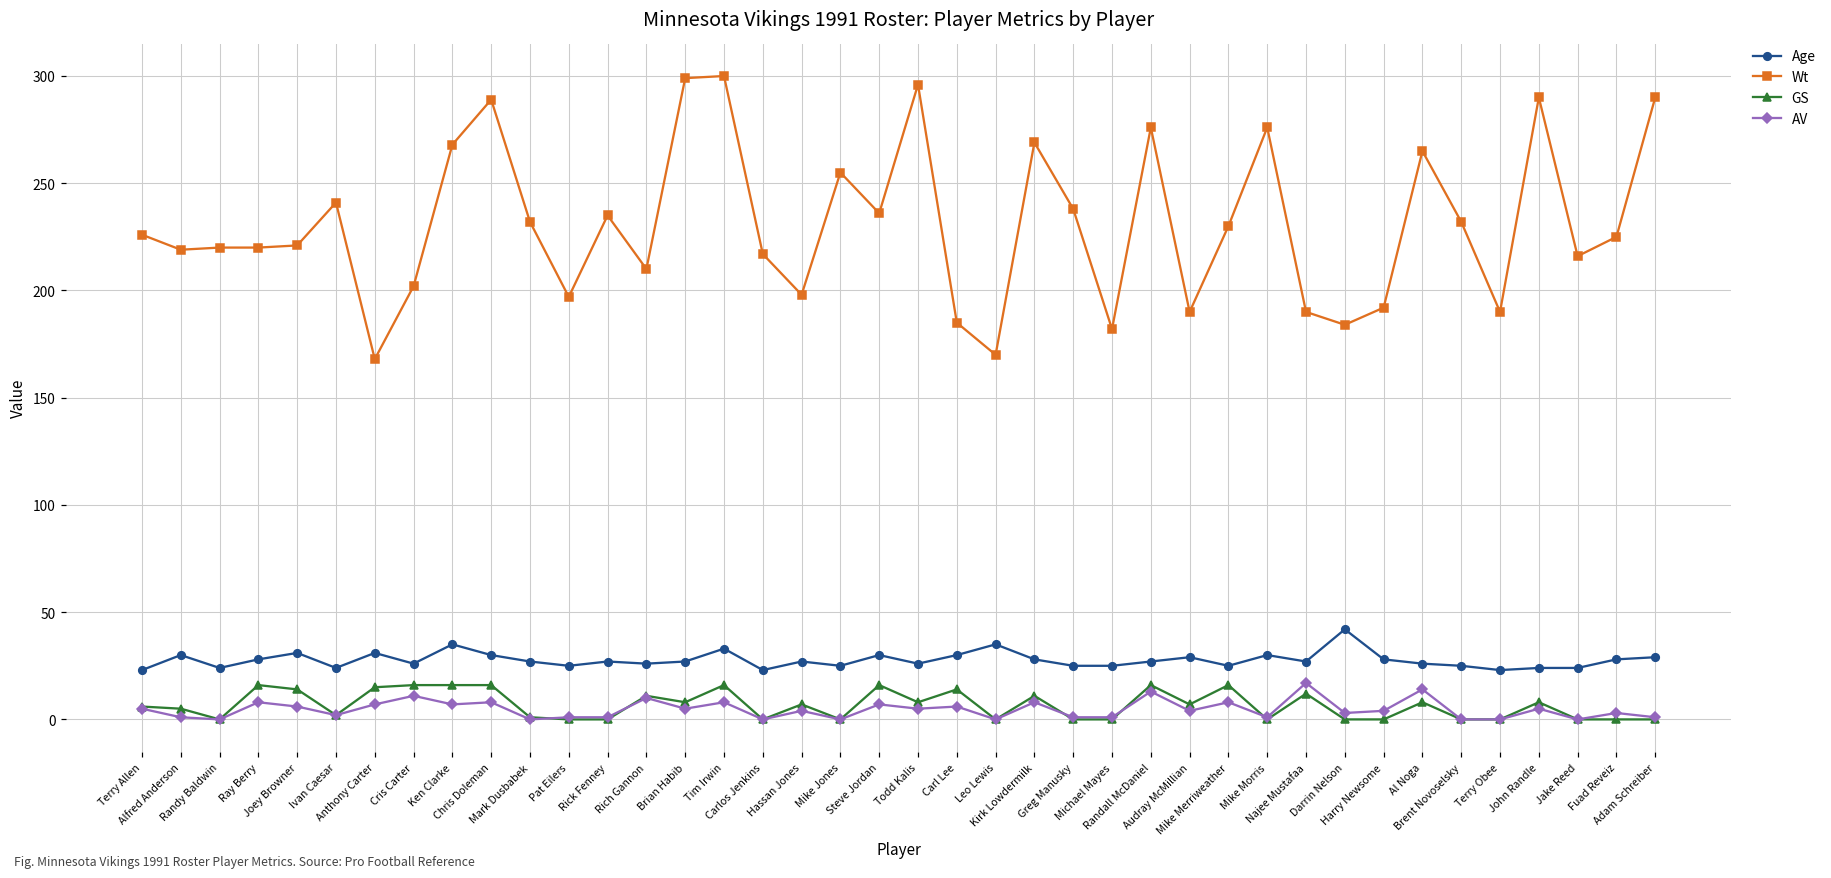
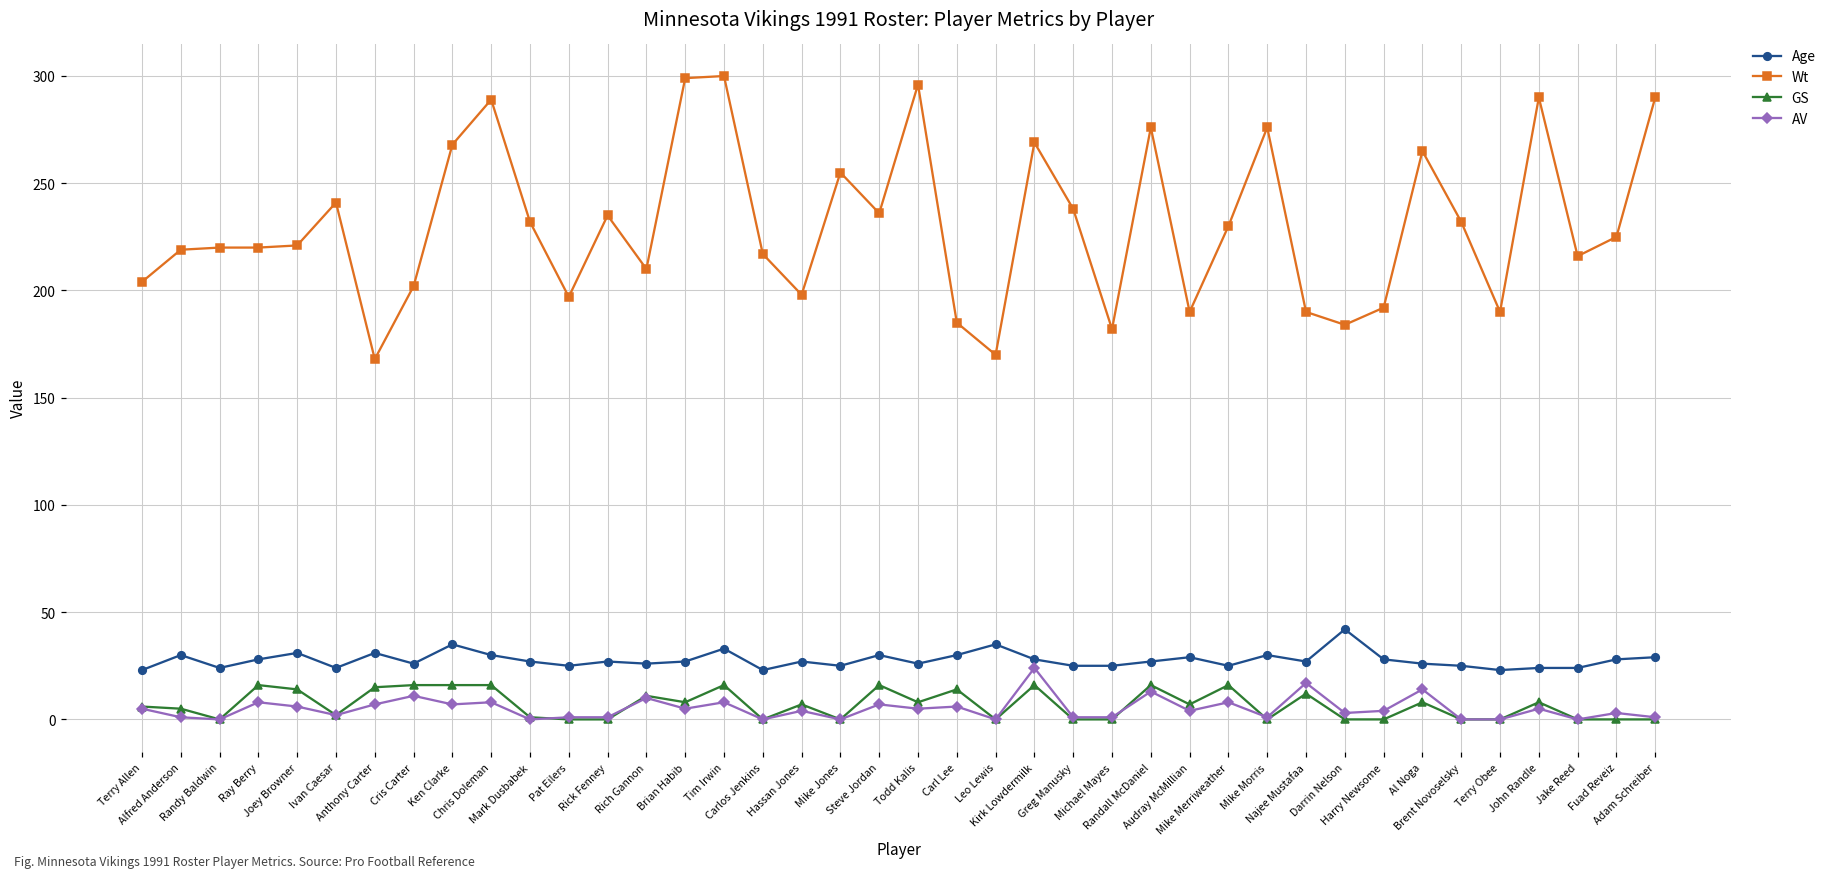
  {
    "Age": {
      "Terry Allen": 23,
      "Alfred Anderson": 30,
      "Randy Baldwin": 24,
      "Ray Berry": 28,
      "Joey Browner": 31,
      "Ivan Caesar": 24,
      "Anthony Carter": 31,
      "Cris Carter": 26,
      "Ken Clarke": 35,
      "Chris Doleman": 30,
      "Mark Dusbabek": 27,
      "Pat Eilers": 25,
      "Rick Fenney": 27,
      "Rich Gannon": 26,
      "Brian Habib": 27,
      "Tim Irwin": 33,
      "Carlos Jenkins": 23,
      "Hassan Jones": 27,
      "Mike Jones": 25,
      "Steve Jordan": 30,
      "Todd Kalis": 26,
      "Carl Lee": 30,
      "Leo Lewis": 35,
      "Kirk Lowdermilk": 28,
      "Greg Manusky": 25,
      "Michael Mayes": 25,
      "Randall McDaniel": 27,
      "Audray McMillian": 29,
      "Mike Merriweather": 25,
      "Mike Morris": 30,
      "Najee Mustafaa": 27,
      "Darrin Nelson": 42,
      "Harry Newsome": 28,
      "Al Noga": 26,
      "Brent Novoselsky": 25,
      "Terry Obee": 23,
      "John Randle": 24,
      "Jake Reed": 24,
      "Fuad Reveiz": 28,
      "Adam Schreiber": 29
    },
    "Wt": {
-     "Terry Allen": 226,
+     "Terry Allen": 204,
      "Alfred Anderson": 219,
      "Randy Baldwin": 220,
      "Ray Berry": 220,
      "Joey Browner": 221,
      "Ivan Caesar": 241,
      "Anthony Carter": 168,
      "Cris Carter": 202,
      "Ken Clarke": 268,
      "Chris Doleman": 289,
      "Mark Dusbabek": 232,
      "Pat Eilers": 197,
      "Rick Fenney": 235,
      "Rich Gannon": 210,
      "Brian Habib": 299,
      "Tim Irwin": 300,
      "Carlos Jenkins": 217,
      "Hassan Jones": 198,
      "Mike Jones": 255,
      "Steve Jordan": 236,
      "Todd Kalis": 296,
      "Carl Lee": 185,
      "Leo Lewis": 170,
      "Kirk Lowdermilk": 269,
      "Greg Manusky": 238,
      "Michael Mayes": 182,
      "Randall McDaniel": 276,
      "Audray McMillian": 190,
      "Mike Merriweather": 230,
      "Mike Morris": 276,
      "Najee Mustafaa": 190,
      "Darrin Nelson": 184,
      "Harry Newsome": 192,
      "Al Noga": 265,
      "Brent Novoselsky": 232,
      "Terry Obee": 190,
      "John Randle": 290,
      "Jake Reed": 216,
      "Fuad Reveiz": 225,
      "Adam Schreiber": 290
    },
    "GS": {
      "Alfred Anderson": 5,
      "Ray Berry": 16,
      "Joey Browner": 14,
      "Anthony Carter": 15,
      "Cris Carter": 16,
      "Ken Clarke": 16,
      "Chris Doleman": 16,
      "Brian Habib": 8,
      "Tim Irwin": 16,
      "Hassan Jones": 7,
      "Steve Jordan": 16,
      "Todd Kalis": 8,
      "Carl Lee": 14,
-     "Kirk Lowdermilk": 11,
+     "Kirk Lowdermilk": 16,
      "Randall McDaniel": 16,
      "Audray McMillian": 7,
      "Mike Merriweather": 16,
      "Najee Mustafaa": 12,
      "Darrin Nelson": 0,
      "Harry Newsome": 0,
      "Al Noga": 8,
      "John Randle": 8,
      "Fuad Reveiz": 0
    },
    "AV": {
      "Alfred Anderson": 1,
      "Ray Berry": 8,
      "Joey Browner": 6,
      "Anthony Carter": 7,
      "Cris Carter": 11,
      "Ken Clarke": 7,
      "Chris Doleman": 8,
      "Brian Habib": 5,
      "Tim Irwin": 8,
      "Hassan Jones": 4,
      "Steve Jordan": 7,
      "Todd Kalis": 5,
      "Carl Lee": 6,
-     "Kirk Lowdermilk": 8,
+     "Kirk Lowdermilk": 24,
      "Randall McDaniel": 13,
      "Audray McMillian": 4,
      "Mike Merriweather": 8,
      "Najee Mustafaa": 17,
      "Darrin Nelson": 3,
      "Harry Newsome": 4,
      "Al Noga": 14,
      "John Randle": 5,
      "Fuad Reveiz": 3
    }
  }
